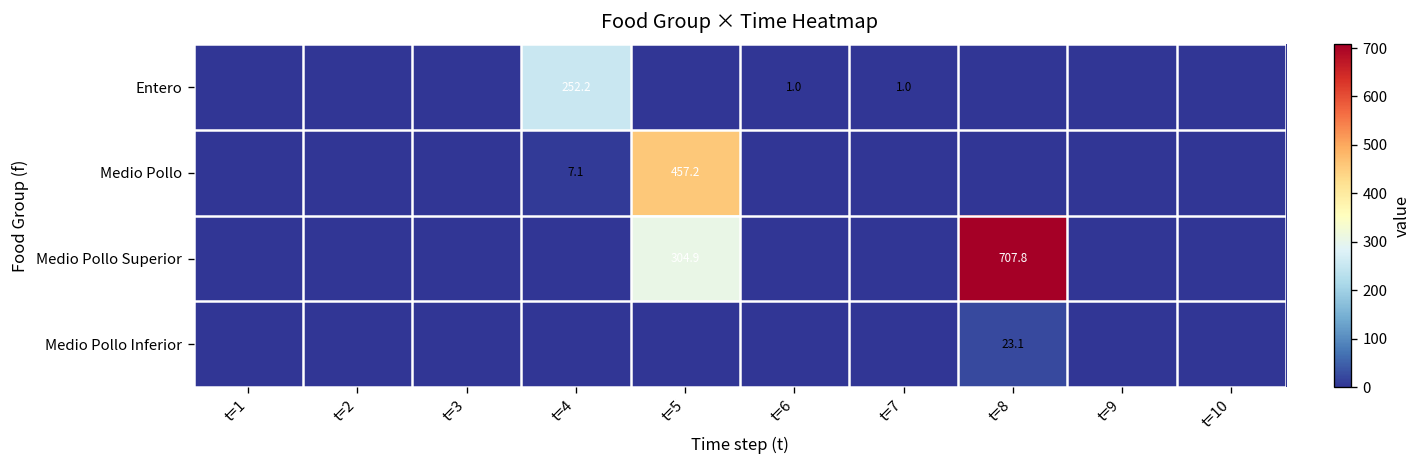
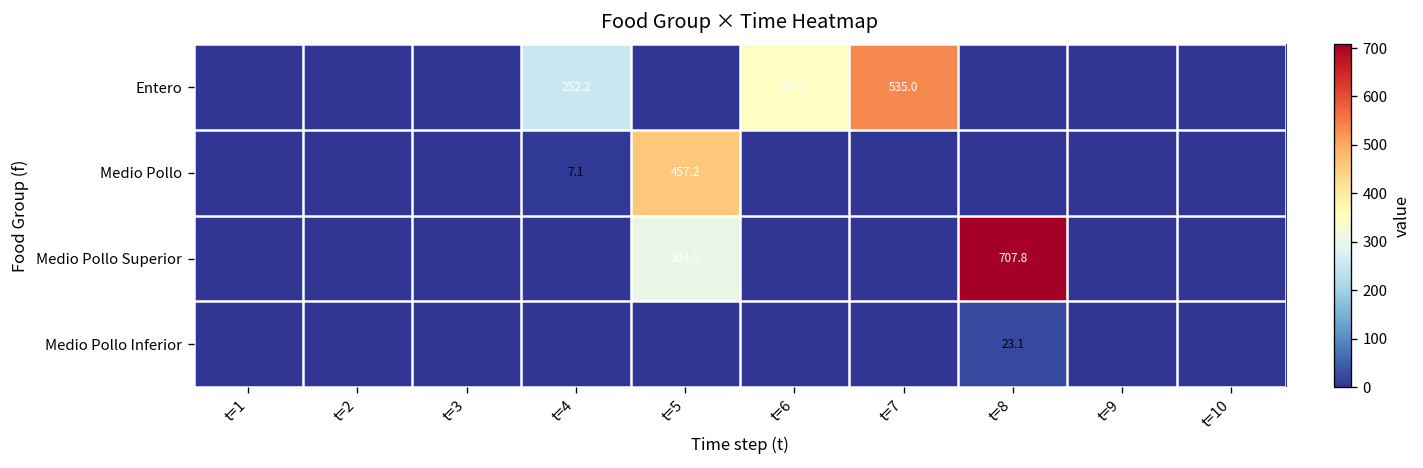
  {
    "Entero": {
      "t=4": 252.2,
-     "t=6": 1.0,
-     "t=7": 1.0
+     "t=6": 350.0,
+     "t=7": 535.0
    },
    "Medio Pollo": {
      "t=4": 7.1,
      "t=5": 457.2
    },
    "Medio Pollo Superior": {
      "t=8": 707.8
    },
    "Medio Pollo Inferior": {
      "t=8": 23.1
    }
  }
